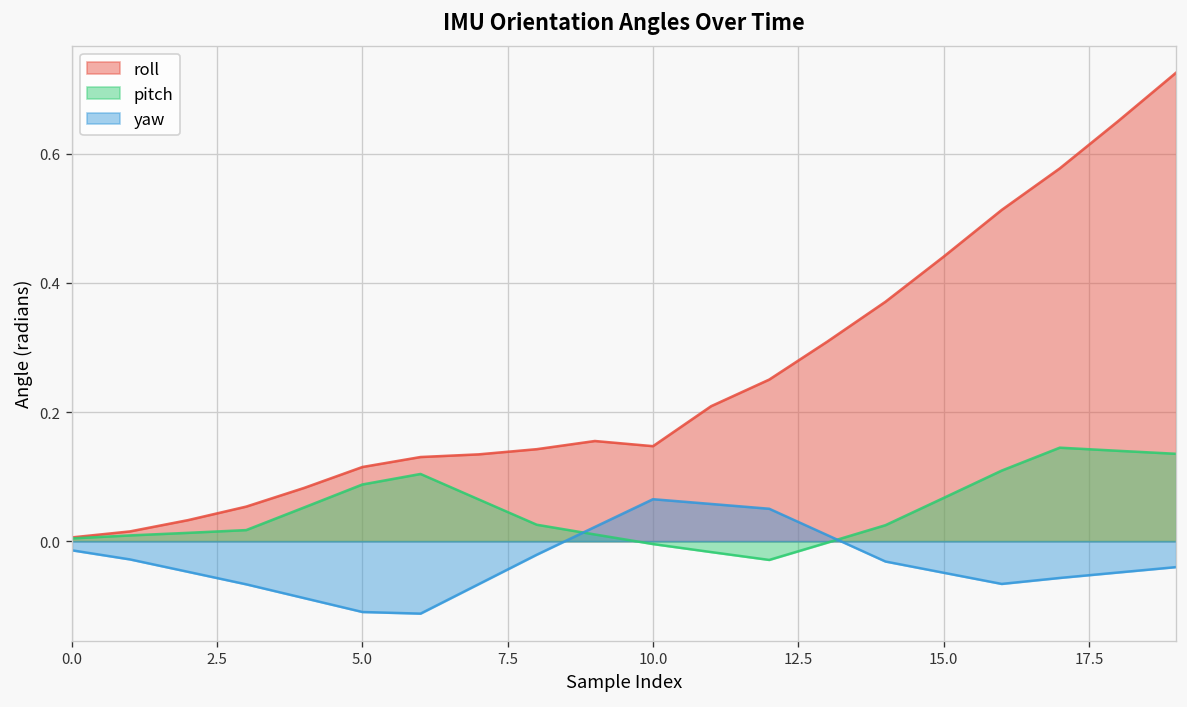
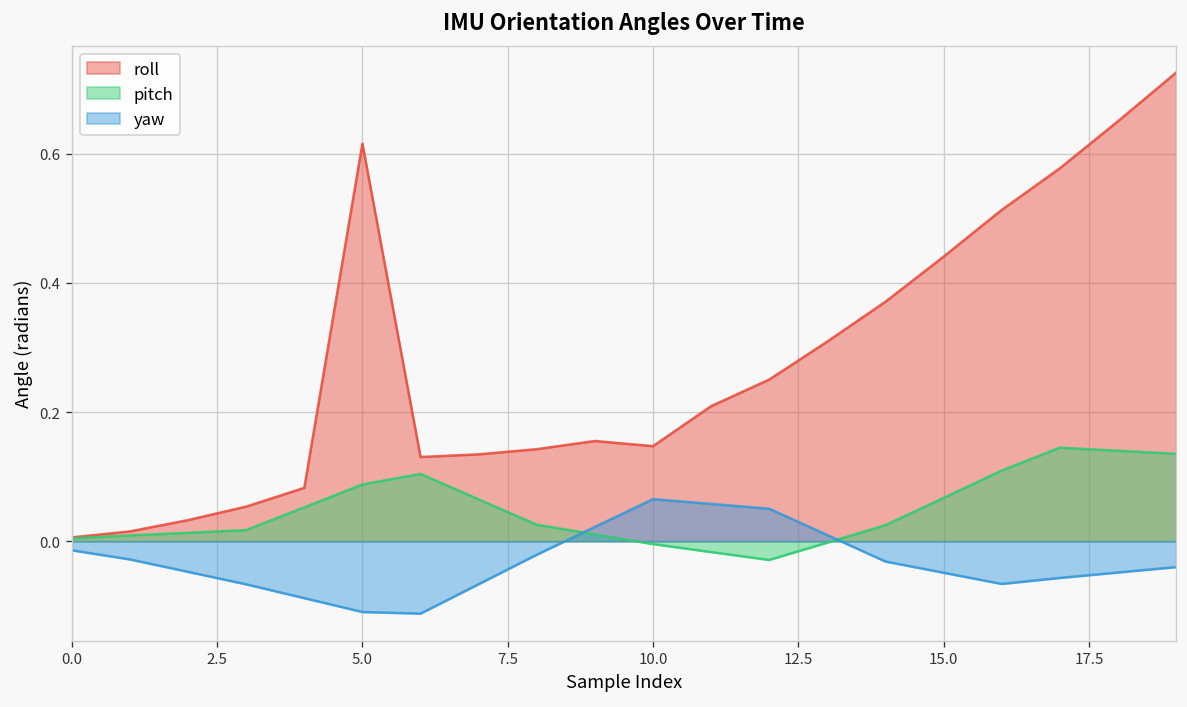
  {
    "roll": {
-     "5.0": 0.11,
+     "5.0": 0.62,
      "10.0": 0.15,
      "15.0": 0.44
    }
  }
